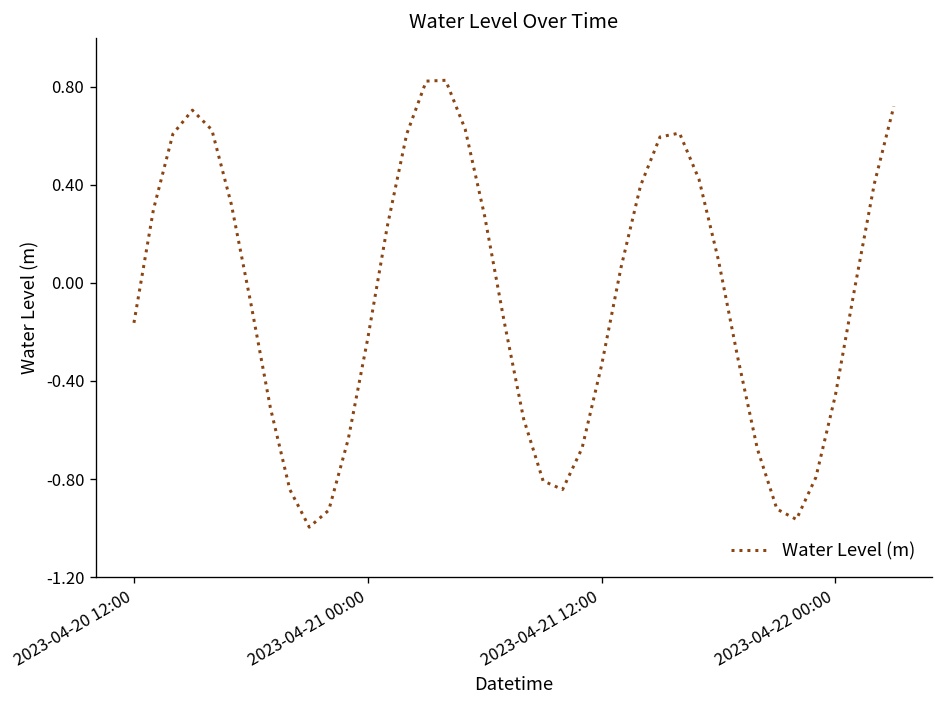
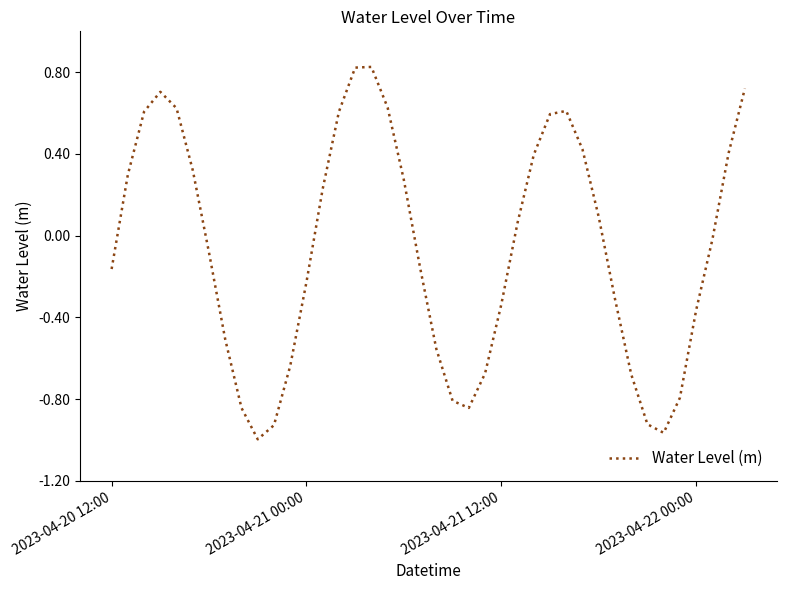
  {
    "2023-04-20 12:00": -0.16,
    "2023-04-21 00:00": -0.23,
    "2023-04-21 12:00": -0.34,
-   "2023-04-22 00:00": -0.46
+   "2023-04-22 00:00": -0.36
  }
